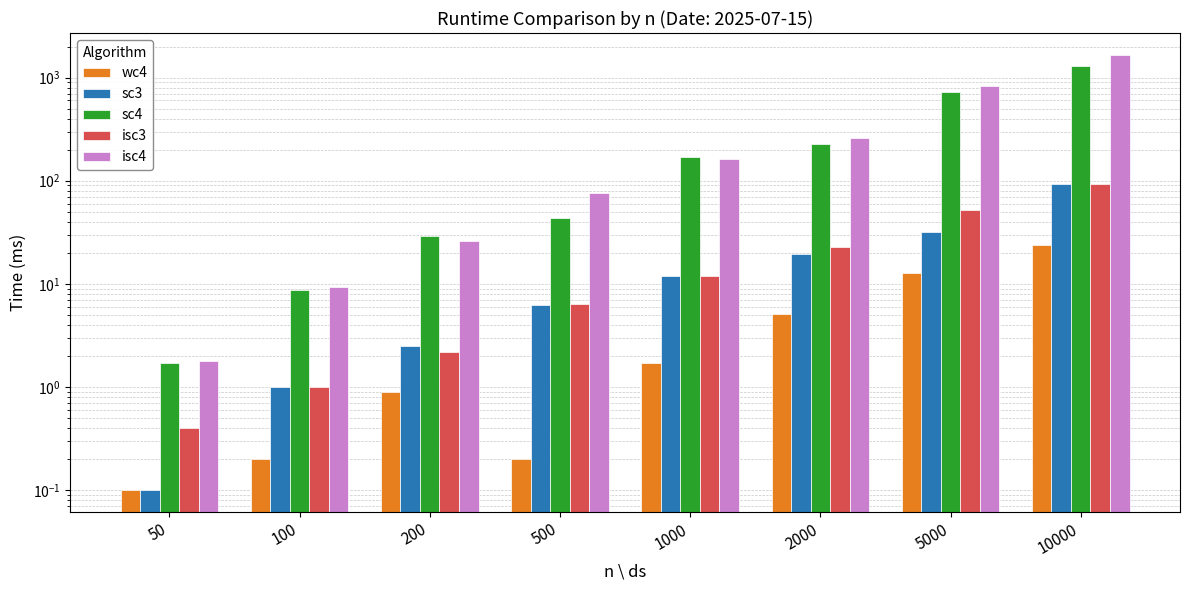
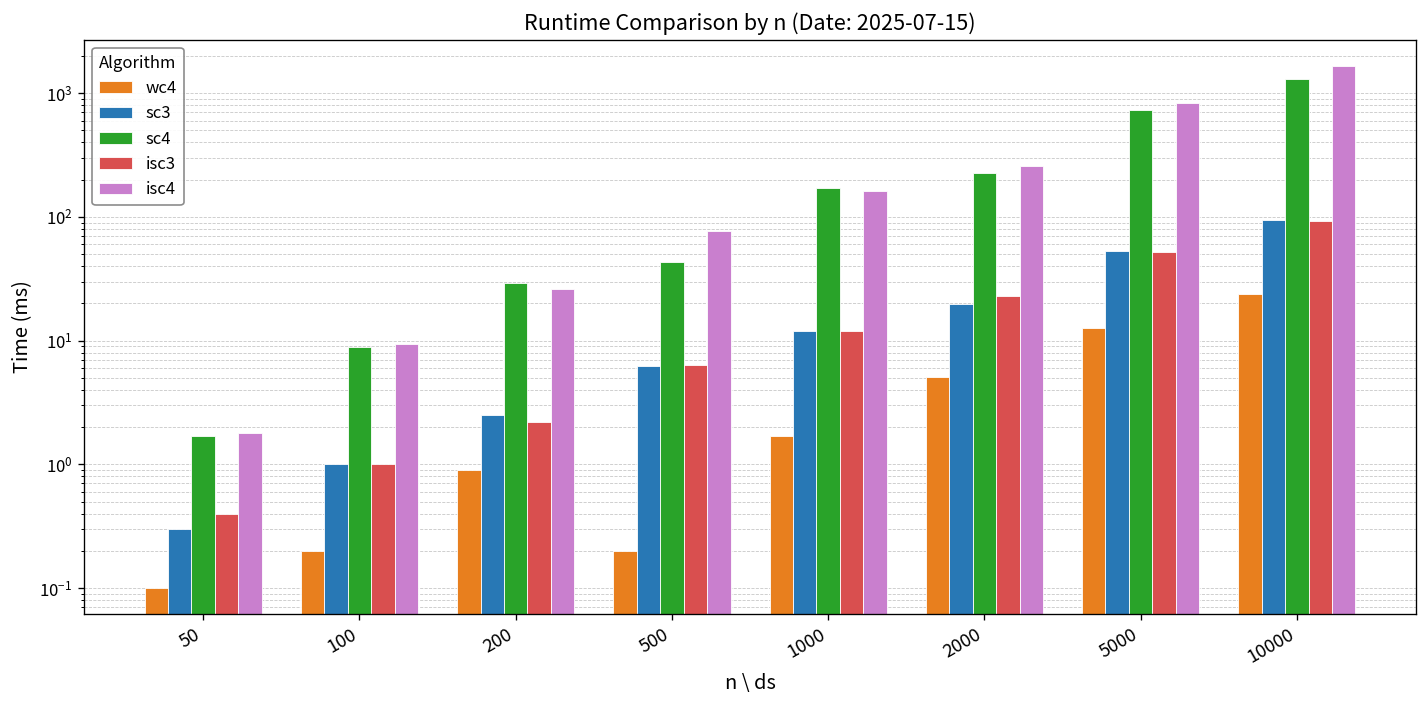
  {
    "wc4": {
      "50": 0.1,
      "100": 0.2,
      "200": 0.9,
      "500": 0.2,
      "1000": 1.7,
      "2000": 5,
      "5000": 13,
      "10000": 24
    },
    "sc3": {
-     "50": 0.1,
+     "50": 0.3,
      "100": 1.0,
      "200": 2.5,
      "500": 6,
      "1000": 12,
      "2000": 20,
-     "5000": 32,
+     "5000": 50,
      "10000": 90
    },
    "sc4": {
      "50": 1.7,
      "100": 9,
      "200": 29,
      "500": 43,
      "1000": 170,
      "2000": 220,
      "5000": 700,
      "10000": 1300
    },
    "isc3": {
      "50": 0.4,
      "100": 1.0,
      "200": 2.2,
      "500": 6,
      "1000": 12,
      "2000": 23,
      "5000": 50,
      "10000": 90
    },
    "isc4": {
      "50": 1.8,
      "100": 9,
      "200": 26,
      "500": 80,
      "1000": 160,
      "2000": 260,
      "5000": 800,
      "10000": 1700
    }
  }
